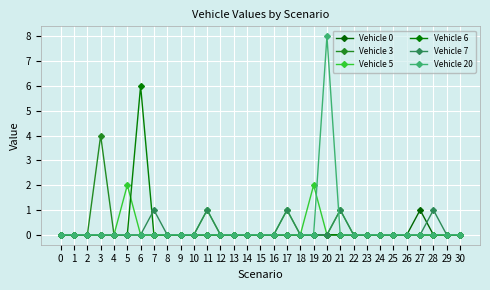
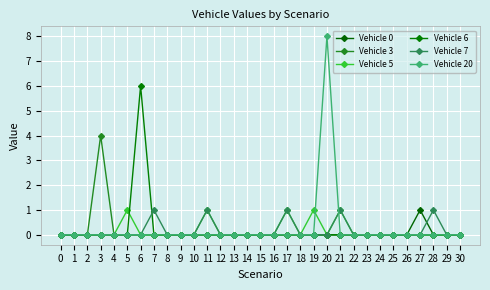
  {
    "Vehicle 5": {
-     "5": 2,
-     "19": 2
+     "5": 1,
+     "19": 1
    }
  }
